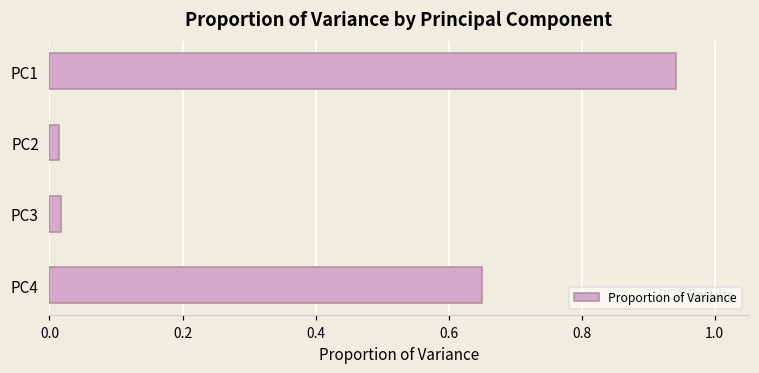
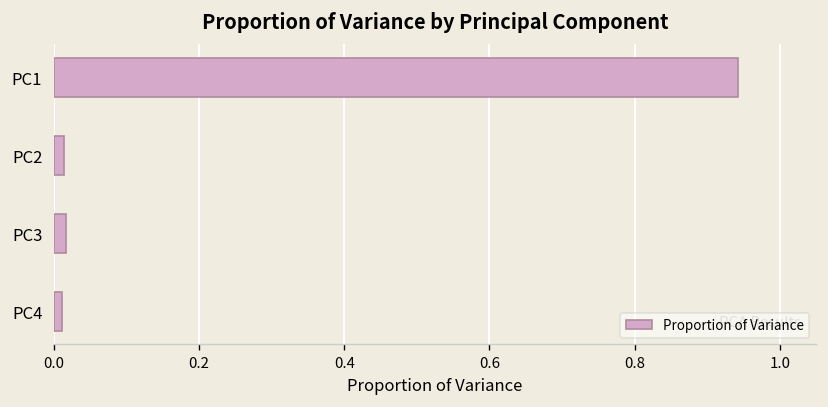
  {
    "PC1": 0.94,
    "PC2": 0.01,
    "PC3": 0.02,
-   "PC4": 0.65
+   "PC4": 0.01
  }
